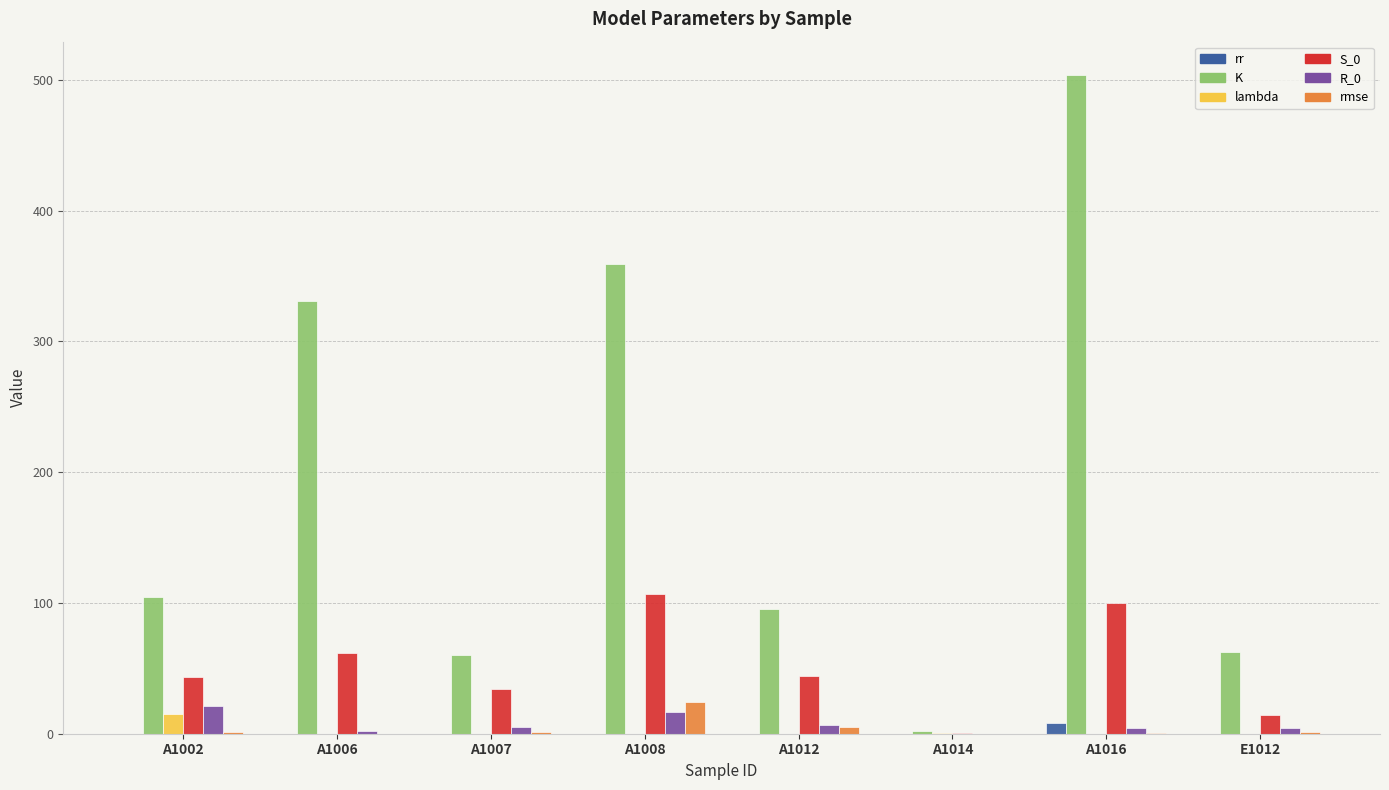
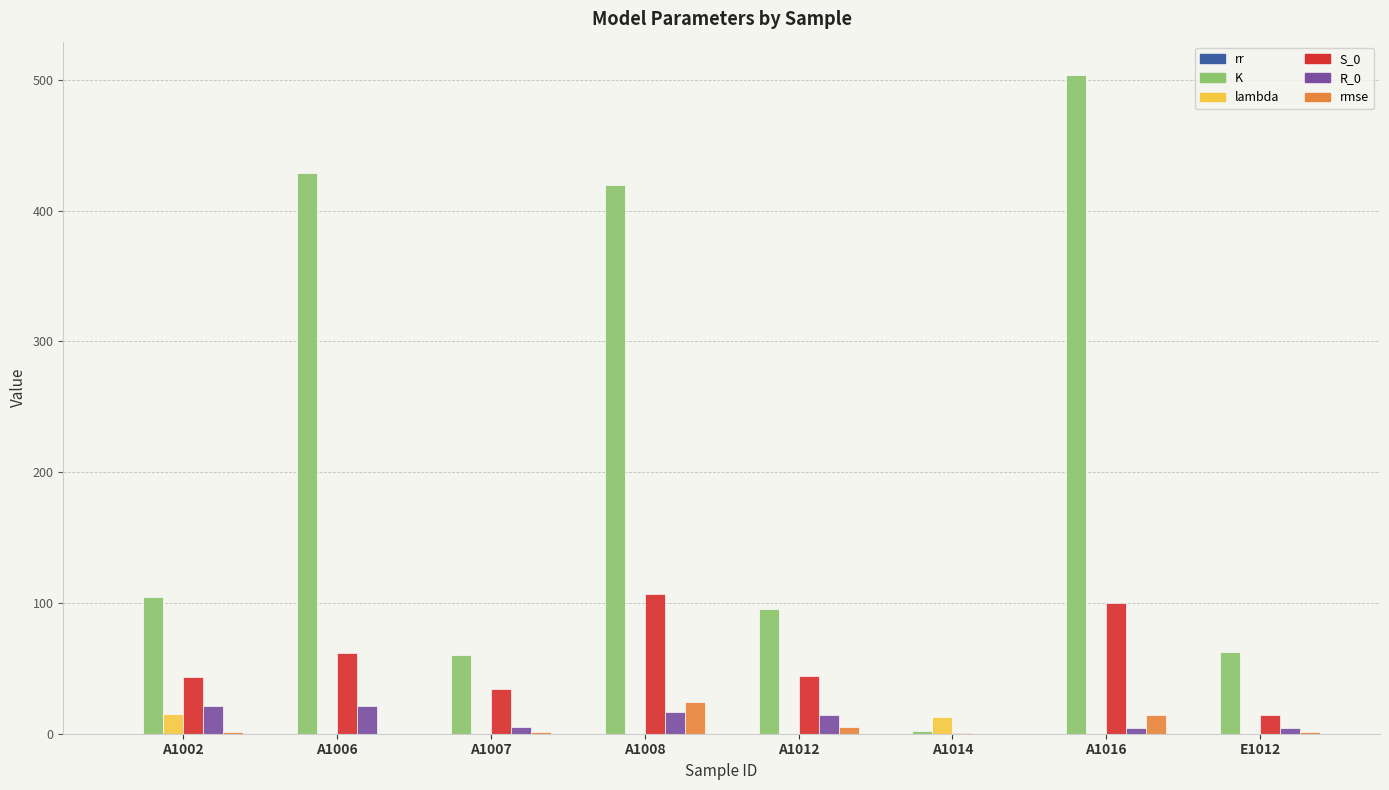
  {
    "rr": {
-     "A1016": 8
+     "A1016": 0
    },
    "K": {
      "A1002": 105,
-     "A1006": 331,
+     "A1006": 429,
      "A1007": 60,
-     "A1008": 359,
+     "A1008": 420,
      "A1012": 95,
      "A1016": 504,
      "E1012": 62
    },
    "lambda": {
      "A1002": 15,
-     "A1014": 0
+     "A1014": 13
    },
    "S_0": {
      "A1002": 43,
      "A1006": 62,
      "A1007": 34,
      "A1008": 107,
      "A1012": 44,
      "A1016": 100,
      "E1012": 14
    },
    "R_0": {
      "A1002": 21,
-     "A1006": 2,
+     "A1006": 21,
      "A1007": 5,
      "A1008": 17,
-     "A1012": 6,
+     "A1012": 15,
      "A1016": 4,
      "E1012": 4
    },
    "rmse": {
      "A1008": 24,
      "A1012": 5,
-     "A1016": 1
+     "A1016": 15
    }
  }
